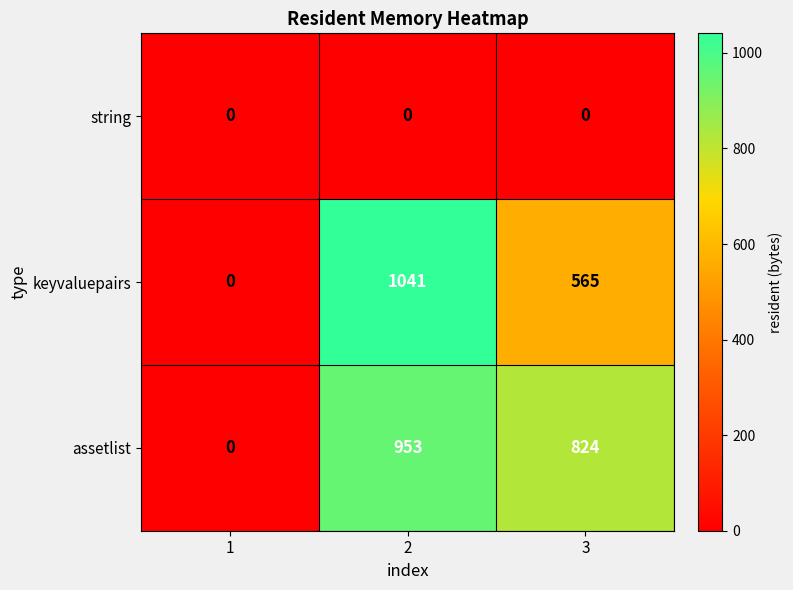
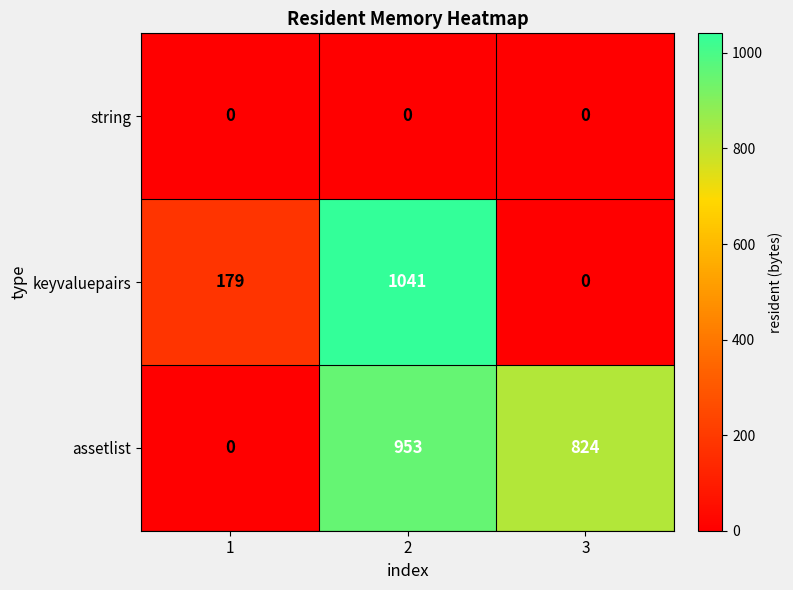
  {
    "string": {
      "1": 0,
      "2": 0,
      "3": 0
    },
    "keyvaluepairs": {
-     "1": 0,
+     "1": 179,
      "2": 1041,
-     "3": 565
+     "3": 0
    },
    "assetlist": {
      "1": 0,
      "2": 953,
      "3": 824
    }
  }
